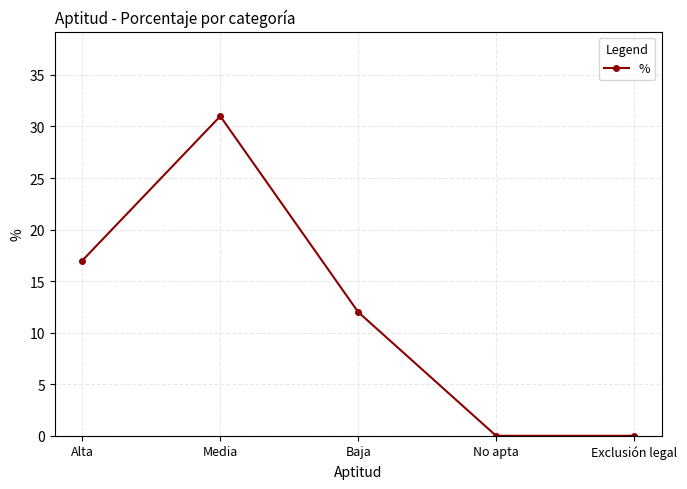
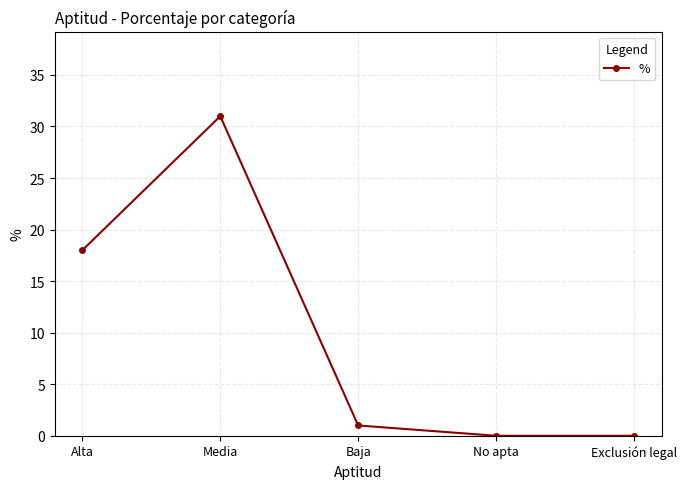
  {
-   "Alta": 17,
+   "Alta": 18,
    "Media": 31,
-   "Baja": 12,
+   "Baja": 1,
    "No apta": 0,
    "Exclusión legal": 0
  }
